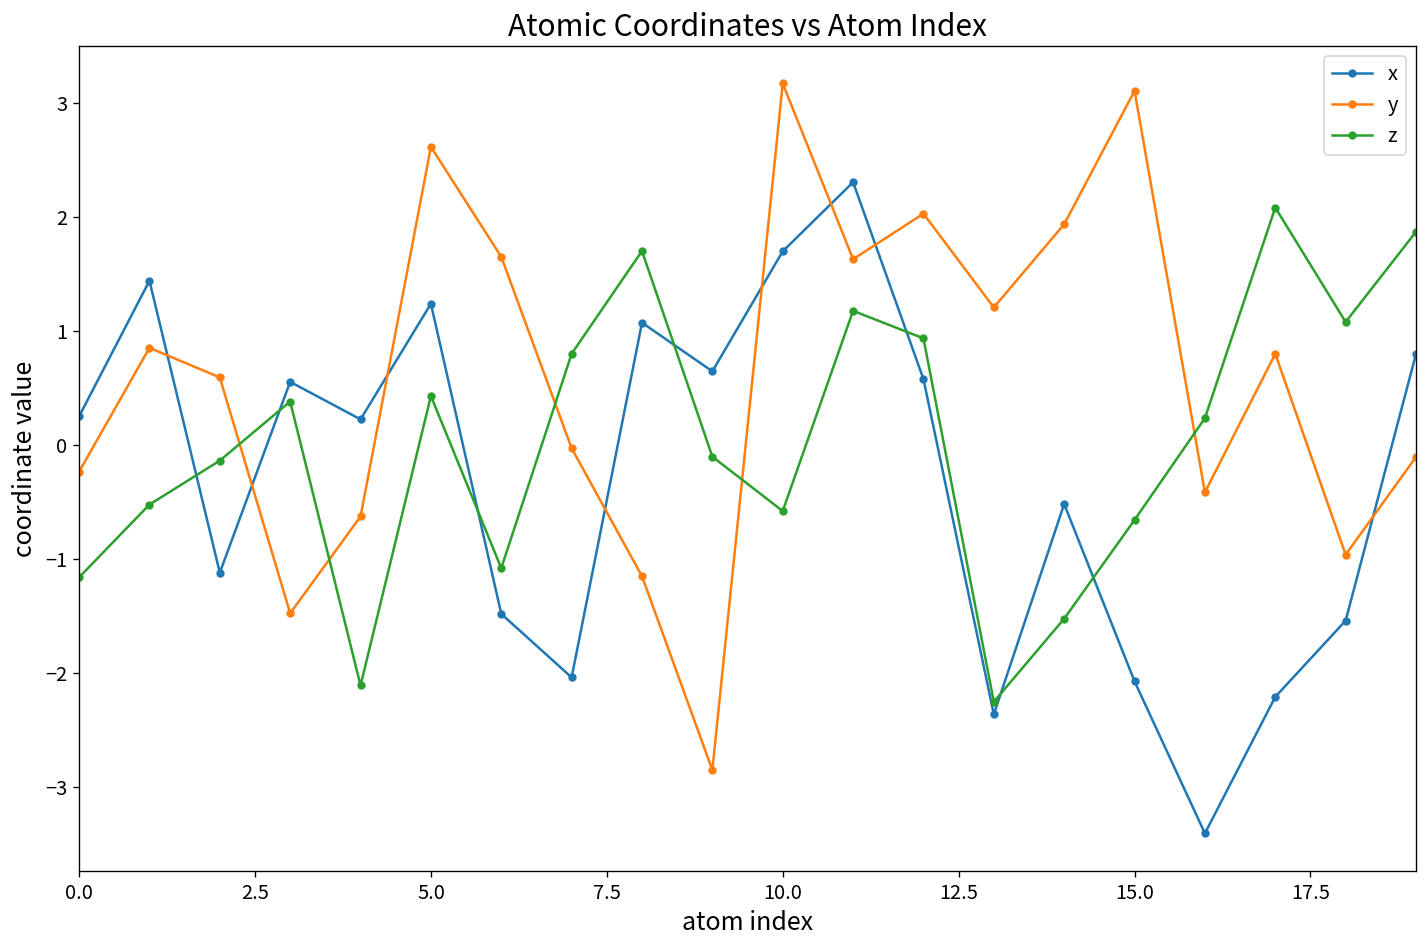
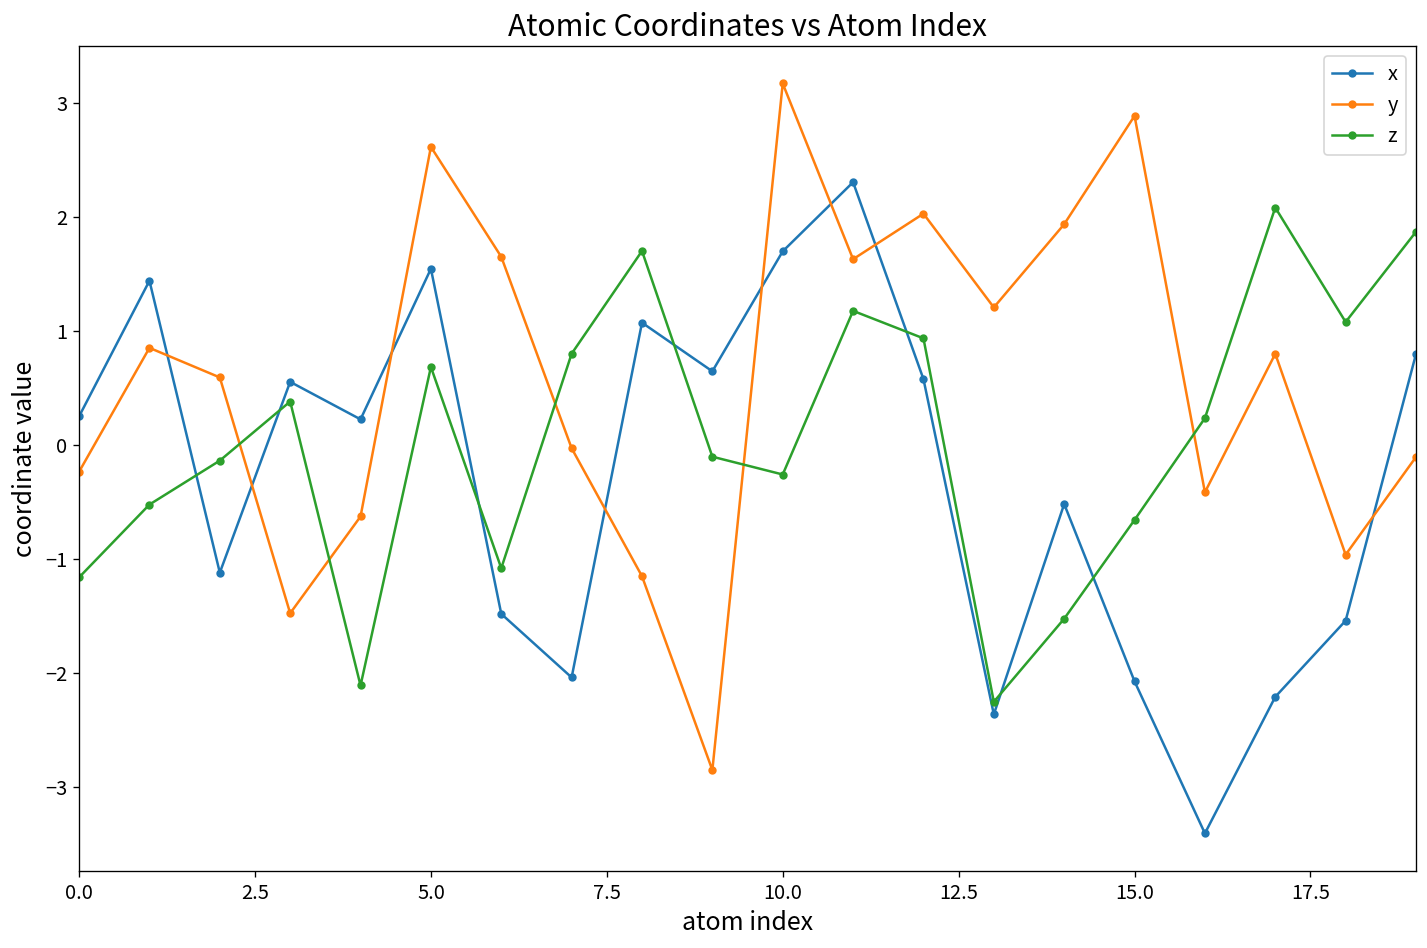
  {
    "x": {
      "0.0": 0.3,
-     "5.0": 1.2,
+     "5.0": 1.5,
      "10.0": 1.7,
      "15.0": -2.1
    },
    "y": {
      "0.0": -0.2,
      "5.0": 2.6,
      "10.0": 3.2,
-     "15.0": 3.1
+     "15.0": 2.9
    },
    "z": {
      "0.0": -1.2,
-     "5.0": 0.4,
-     "10.0": -0.6,
+     "5.0": 0.7,
+     "10.0": -0.3,
      "15.0": -0.7
    }
  }
